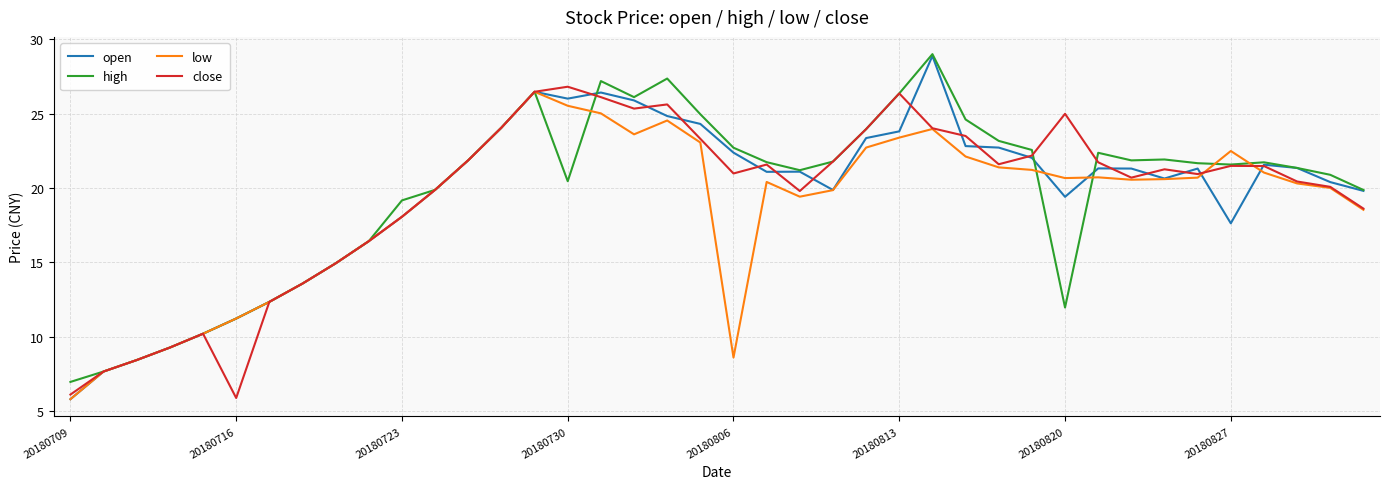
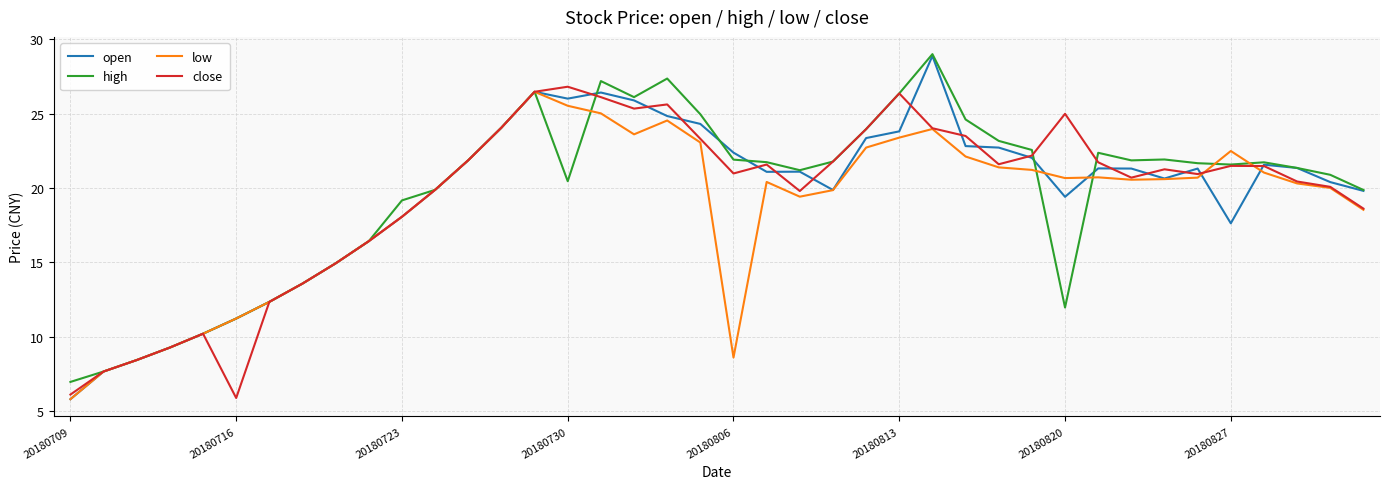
  {
    "open": {
      "20180730": 26.0,
      "20180806": 22.4,
      "20180813": 23.8,
      "20180820": 19.4,
      "20180827": 17.6
    },
    "high": {
      "20180709": 7.0,
      "20180723": 19.2,
      "20180730": 20.5,
-     "20180806": 22.7,
+     "20180806": 21.9,
      "20180820": 12.0
    },
    "low": {
      "20180730": 25.5,
      "20180806": 8.6,
      "20180813": 23.4,
      "20180820": 20.7,
      "20180827": 22.5
    },
    "close": {
      "20180709": 6.1,
      "20180716": 5.9,
      "20180730": 26.8,
      "20180806": 21.0,
      "20180820": 25.0
    }
  }
